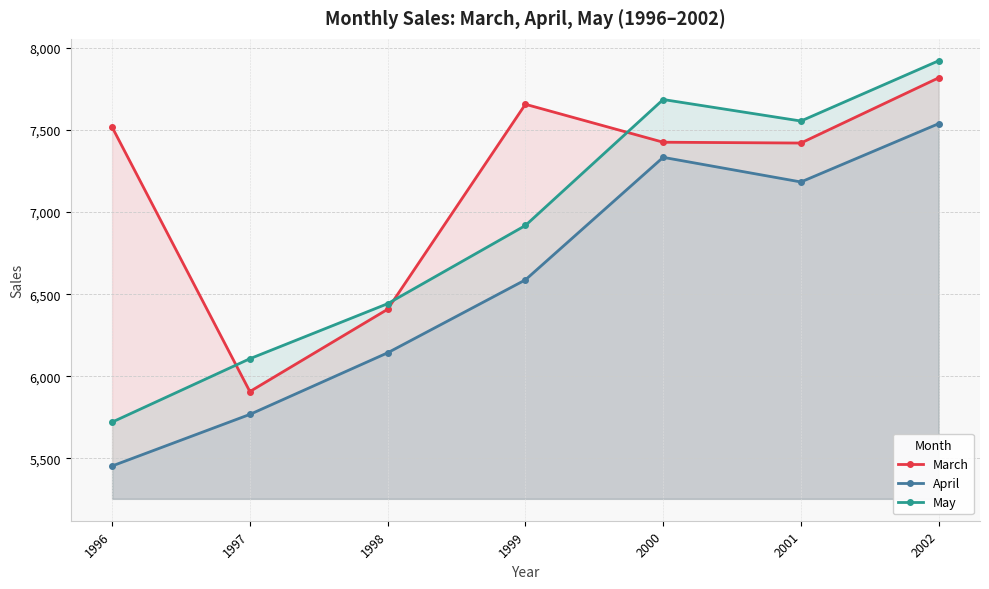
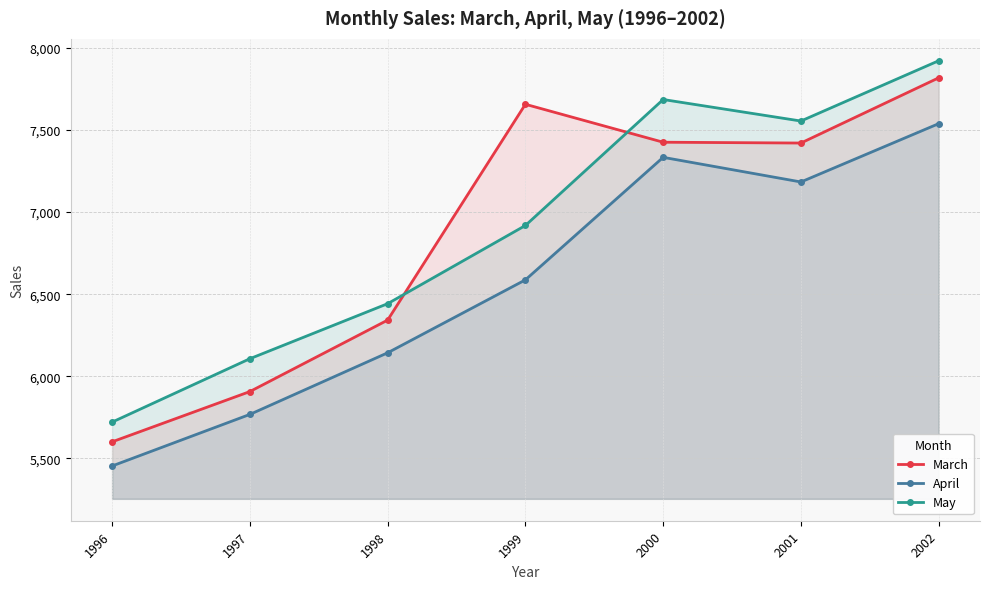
  {
    "March": {
-     "1996": "7,520",
+     "1996": "5,600",
      "1997": "5,910",
-     "1998": "6,410",
+     "1998": "6,340",
      "1999": "7,660",
      "2000": "7,430",
      "2001": "7,420",
      "2002": "7,820"
    }
  }
